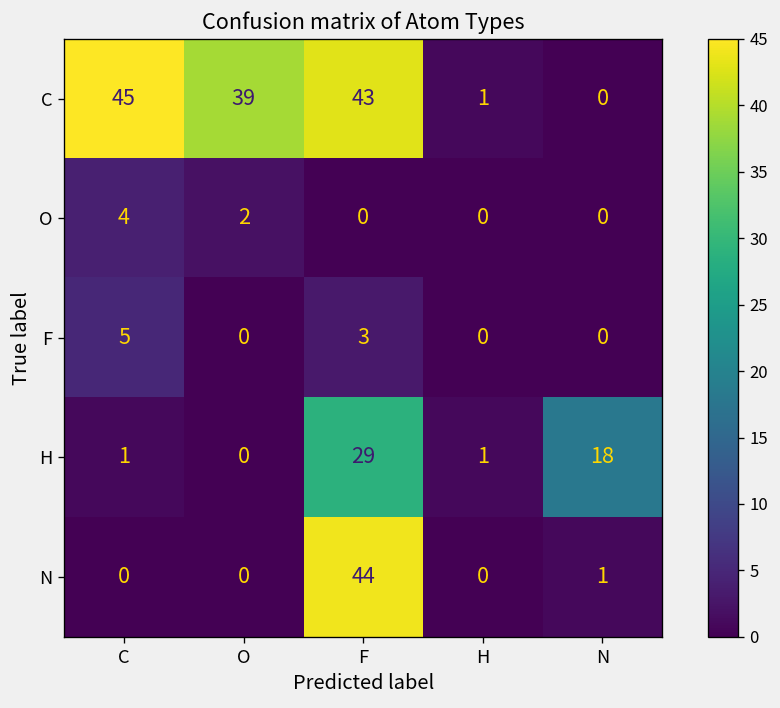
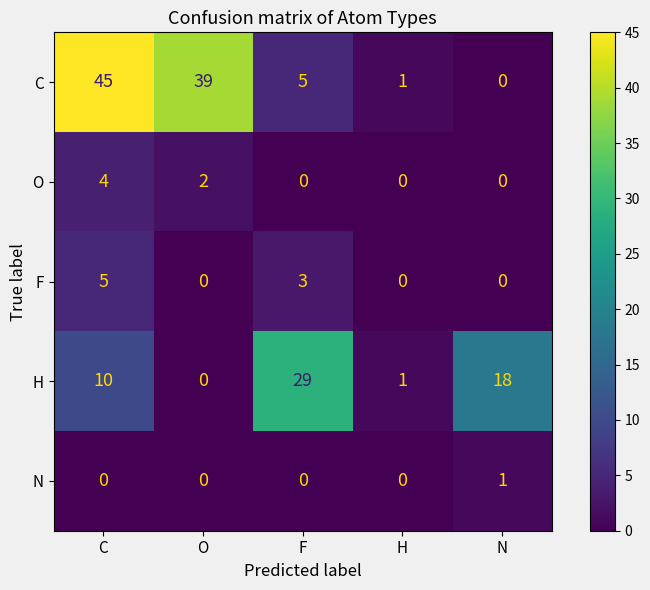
  {
    "C": {
      "C": 45,
      "O": 39,
-     "F": 43,
+     "F": 5,
      "H": 1,
      "N": 0
    },
    "O": {
      "C": 4,
      "O": 2,
      "F": 0,
      "H": 0,
      "N": 0
    },
    "F": {
      "C": 5,
      "O": 0,
      "F": 3,
      "H": 0,
      "N": 0
    },
    "H": {
-     "C": 1,
+     "C": 10,
      "O": 0,
      "F": 29,
      "H": 1,
      "N": 18
    },
    "N": {
      "C": 0,
      "O": 0,
-     "F": 44,
+     "F": 0,
      "H": 0,
      "N": 1
    }
  }
